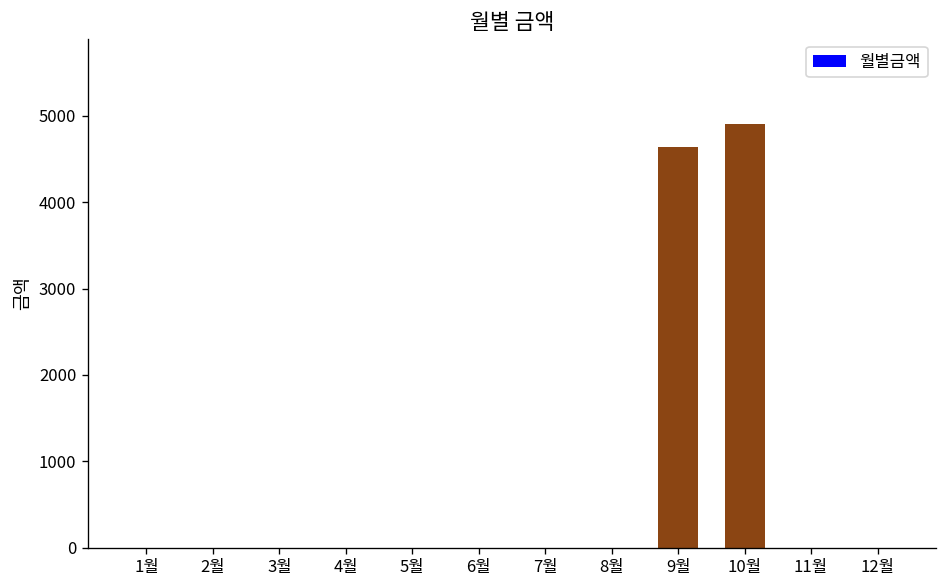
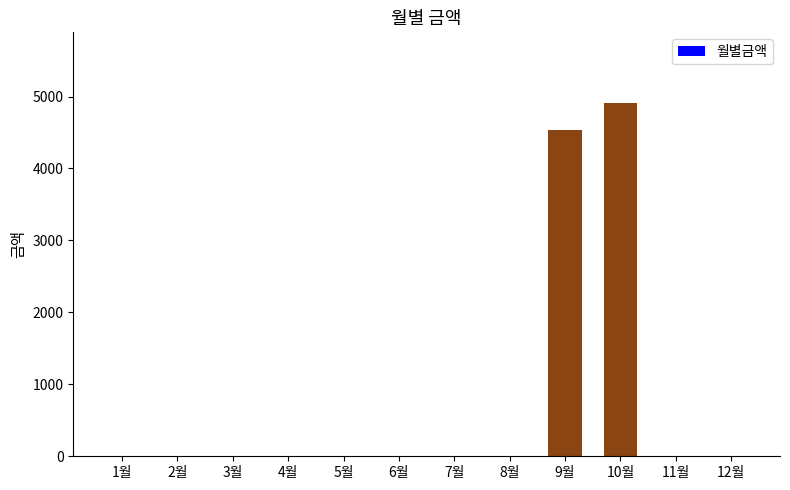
  {
    "1월": 0,
    "2월": 0,
    "3월": 0,
    "4월": 0,
    "5월": 0,
    "6월": 0,
    "7월": 0,
    "8월": 0,
-   "9월": 4600,
+   "9월": 4500,
    "10월": 4900,
    "11월": 0,
    "12월": 0
  }
